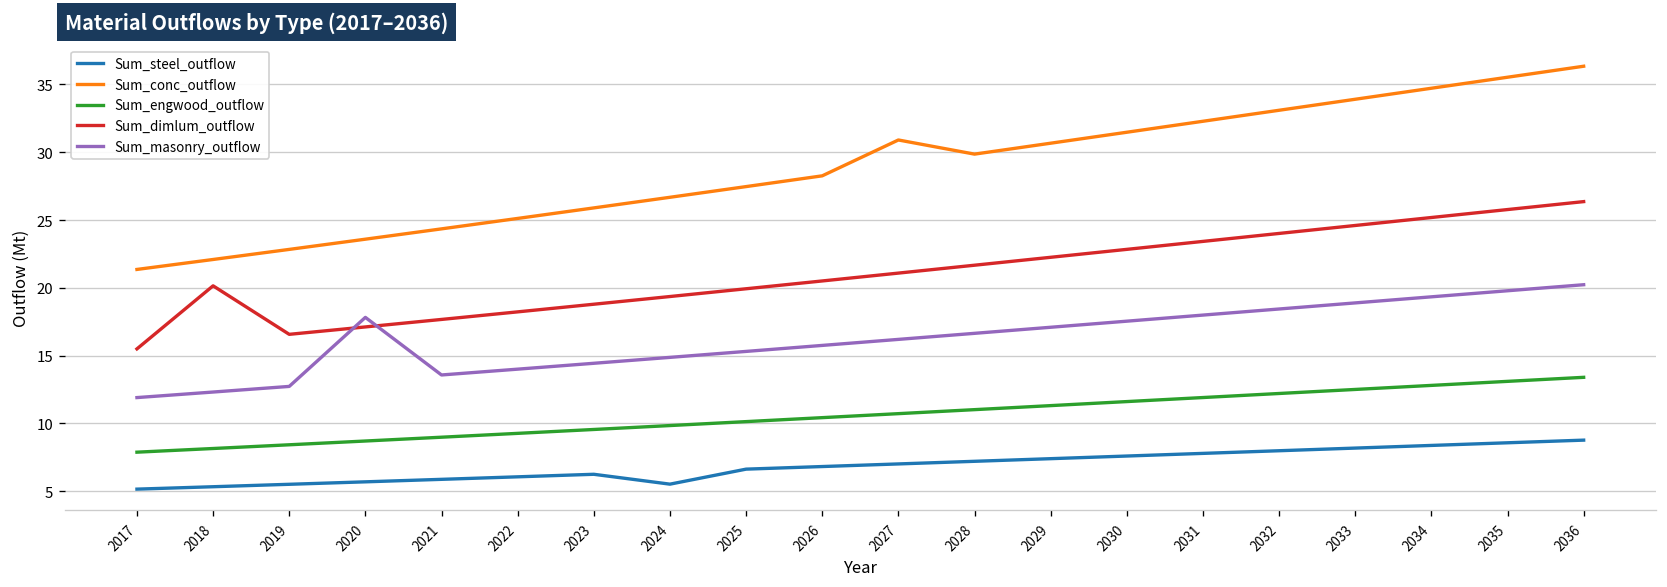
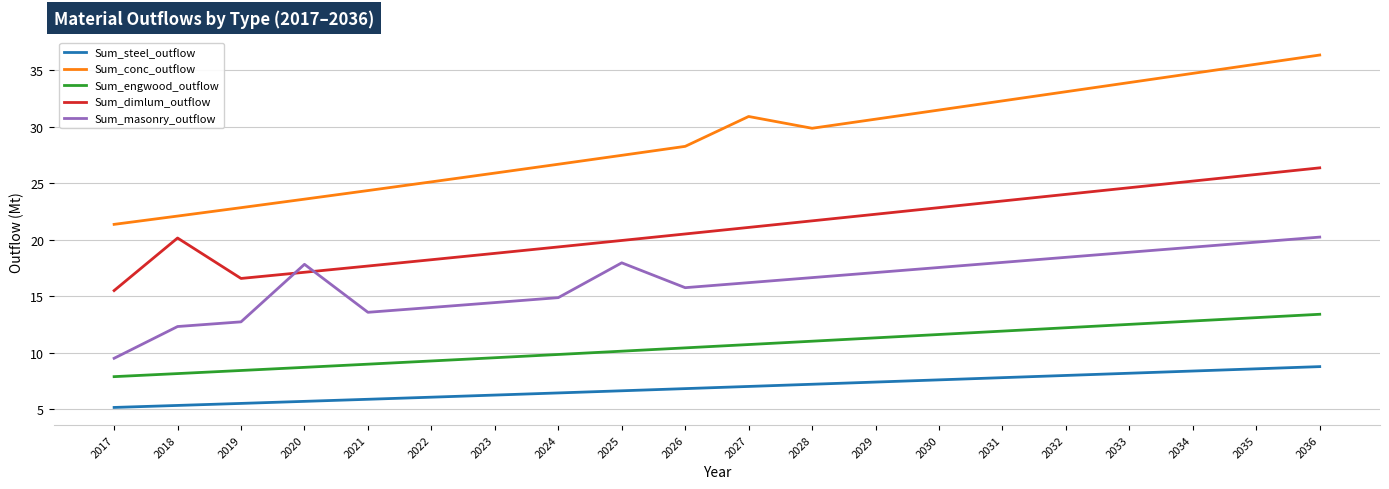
  {
    "Sum_steel_outflow": {
      "2017": 5.2,
      "2018": 5.3,
      "2019": 5.5,
      "2020": 5.7,
      "2021": 5.9,
      "2022": 6.1,
      "2023": 6.2,
-     "2024": 5.5,
+     "2024": 6.4,
      "2025": 6.6,
      "2026": 6.8,
      "2027": 7.0,
      "2028": 7.2,
      "2029": 7.4,
      "2030": 7.6,
      "2031": 7.8,
      "2032": 8.0,
      "2033": 8.2,
      "2034": 8.4,
      "2035": 8.6,
      "2036": 8.8
    },
    "Sum_conc_outflow": {
      "2017": 21.4,
      "2018": 22.1,
      "2019": 22.8,
      "2020": 23.6,
      "2021": 24.3,
      "2022": 25.1,
      "2023": 25.9,
      "2024": 26.7,
      "2025": 27.5,
      "2026": 28.3,
      "2027": 30.9,
      "2028": 29.9,
      "2029": 30.7,
      "2030": 31.5,
      "2031": 32.3,
      "2032": 33.1,
      "2033": 33.9,
      "2034": 34.7,
      "2035": 35.5,
      "2036": 36.3
    },
    "Sum_engwood_outflow": {
      "2017": 7.9,
      "2018": 8.1,
      "2019": 8.4,
      "2020": 8.7,
      "2021": 9.0,
      "2022": 9.3,
      "2023": 9.6,
      "2024": 9.8,
      "2025": 10.1,
      "2026": 10.4,
      "2027": 10.7,
      "2028": 11.0,
      "2029": 11.3,
      "2030": 11.6,
      "2031": 11.9,
      "2032": 12.2,
      "2033": 12.5,
      "2034": 12.8,
      "2035": 13.1,
      "2036": 13.4
    },
    "Sum_dimlum_outflow": {
      "2017": 15.5,
      "2018": 20.1,
      "2019": 16.6,
      "2020": 17.1,
      "2021": 17.7,
      "2022": 18.2,
      "2023": 18.8,
      "2024": 19.4,
      "2025": 19.9,
      "2026": 20.5,
      "2027": 21.1,
      "2028": 21.7,
      "2029": 22.3,
      "2030": 22.8,
      "2031": 23.4,
      "2032": 24.0,
      "2033": 24.6,
      "2034": 25.2,
      "2035": 25.8,
      "2036": 26.4
    },
    "Sum_masonry_outflow": {
-     "2017": 11.9,
+     "2017": 9.5,
      "2018": 12.3,
      "2019": 12.7,
      "2020": 17.8,
      "2021": 13.6,
      "2022": 14.0,
      "2023": 14.4,
      "2024": 14.9,
-     "2025": 15.3,
+     "2025": 18.0,
      "2026": 15.8,
      "2027": 16.2,
      "2028": 16.6,
      "2029": 17.1,
      "2030": 17.5,
      "2031": 18.0,
      "2032": 18.4,
      "2033": 18.9,
      "2034": 19.3,
      "2035": 19.8,
      "2036": 20.2
    }
  }
